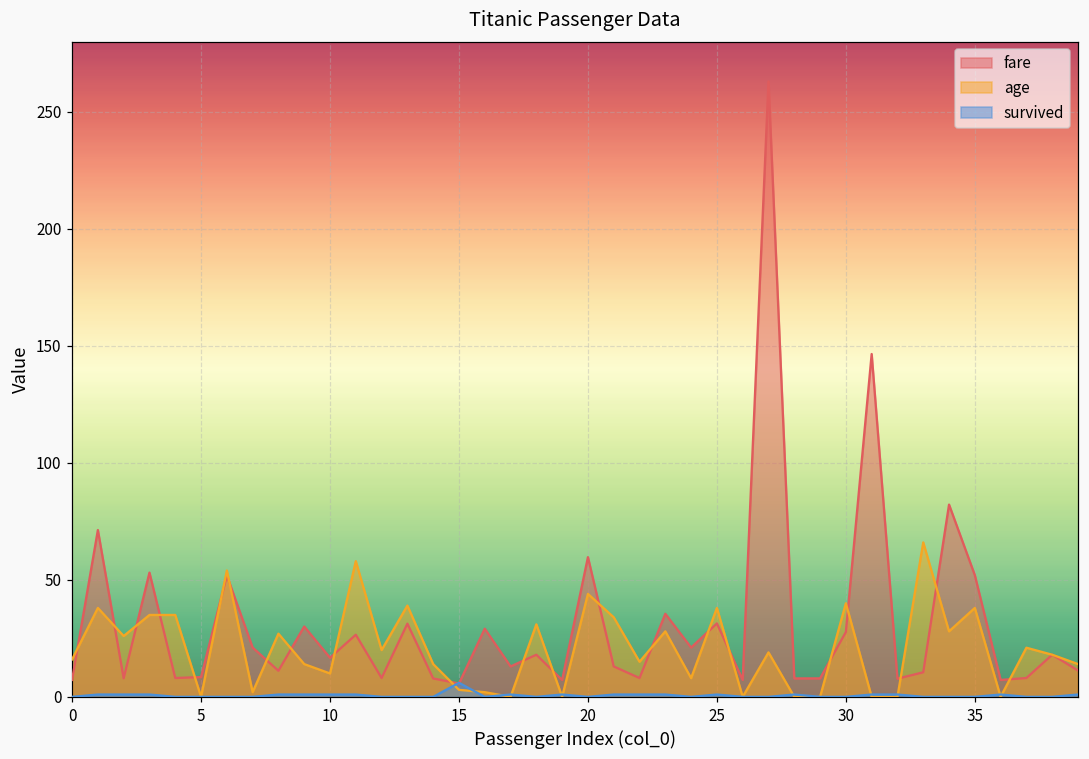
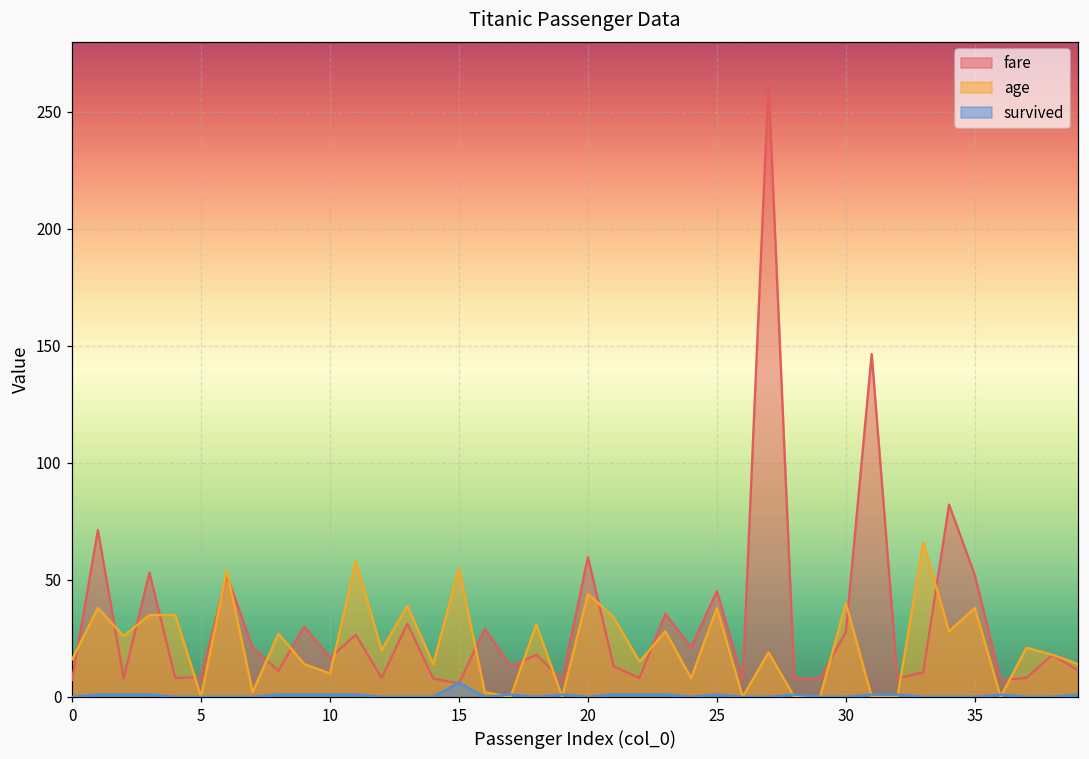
  {
    "fare": {
      "0": 7,
      "5": 8,
      "10": 17,
      "20": 60,
-     "25": 31,
+     "25": 45,
      "30": 28,
      "35": 52
    },
    "age": {
      "0": 16,
      "10": 10,
-     "15": 3,
+     "15": 55,
      "20": 44,
      "25": 38,
      "30": 40,
      "35": 38
    },
    "survived": {
      "0": 0,
      "10": 1,
      "20": 0,
      "25": 1,
      "30": 0,
      "35": 0
    }
  }
